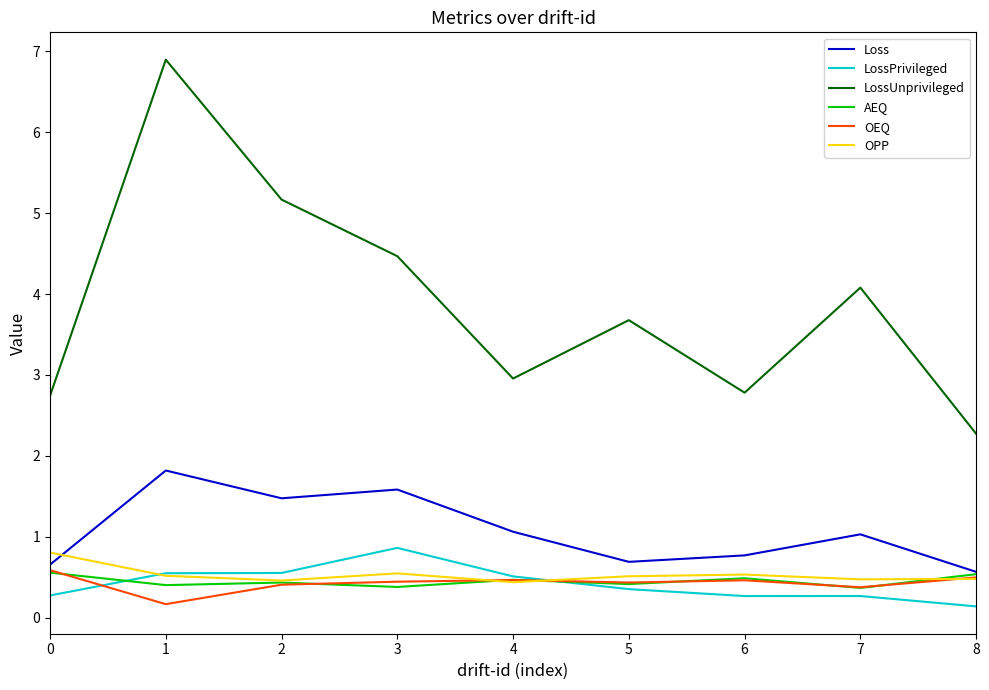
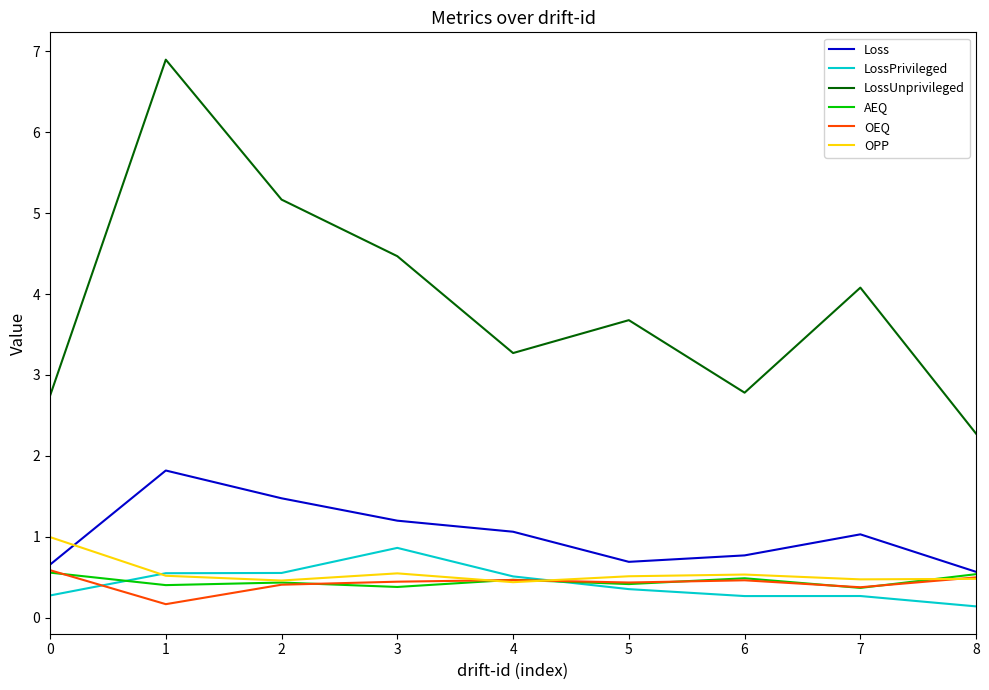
  {
    "Loss": {
      "0": 0.7,
      "1": 1.8,
      "2": 1.5,
-     "3": 1.6,
+     "3": 1.2,
      "4": 1.1,
      "5": 0.7,
      "6": 0.8,
      "7": 1.0
    },
    "LossPrivileged": {
      "0": 0.3,
      "1": 0.6,
      "2": 0.6,
      "3": 0.9,
      "4": 0.5,
      "5": 0.4,
      "6": 0.3,
      "7": 0.3,
      "8": 0.1
    },
    "LossUnprivileged": {
      "0": 2.7,
      "1": 6.9,
      "2": 5.2,
      "3": 4.5,
-     "4": 3.0,
+     "4": 3.3,
      "5": 3.7,
      "6": 2.8,
      "7": 4.1,
      "8": 2.3
    },
    "AEQ": {
      "1": 0.4,
      "3": 0.4
    },
    "OEQ": {
      "1": 0.2,
      "3": 0.4
    },
    "OPP": {
-     "0": 0.8,
+     "0": 1.0,
      "1": 0.5,
      "3": 0.5,
      "5": 0.5,
      "6": 0.5,
      "7": 0.5
    }
  }
